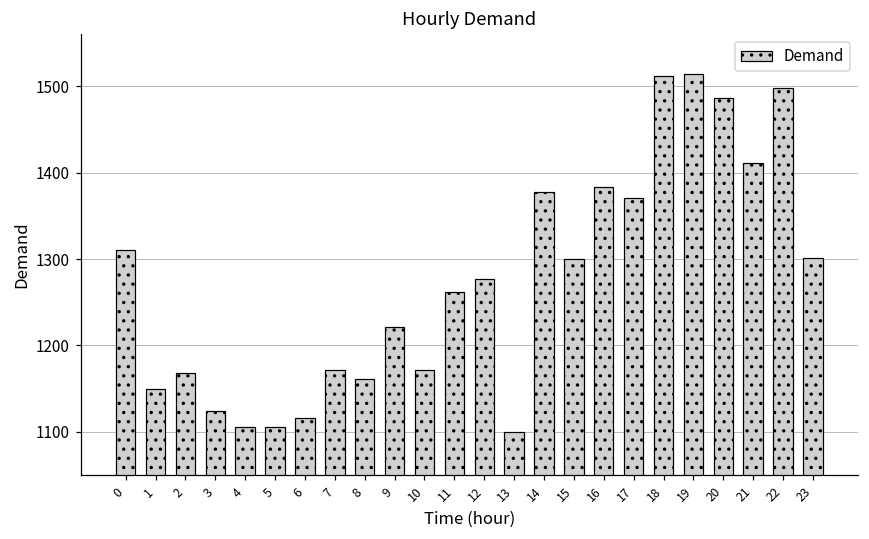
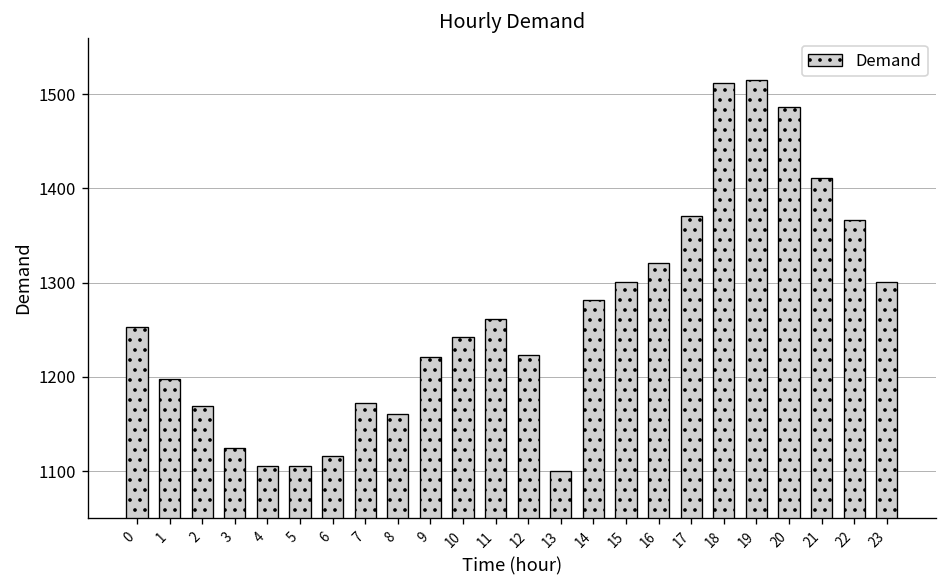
  {
-   "0": 1310,
-   "1": 1150,
+   "0": 1250,
+   "1": 1200,
    "2": 1170,
    "3": 1120,
    "4": 1110,
    "5": 1110,
    "6": 1120,
    "7": 1170,
    "8": 1160,
    "9": 1220,
-   "10": 1170,
+   "10": 1240,
    "11": 1260,
-   "12": 1280,
+   "12": 1220,
    "13": 1100,
-   "14": 1380,
+   "14": 1280,
    "15": 1300,
-   "16": 1380,
+   "16": 1320,
    "17": 1370,
    "18": 1510,
    "19": 1510,
    "20": 1490,
    "21": 1410,
-   "22": 1500,
+   "22": 1370,
    "23": 1300
  }
